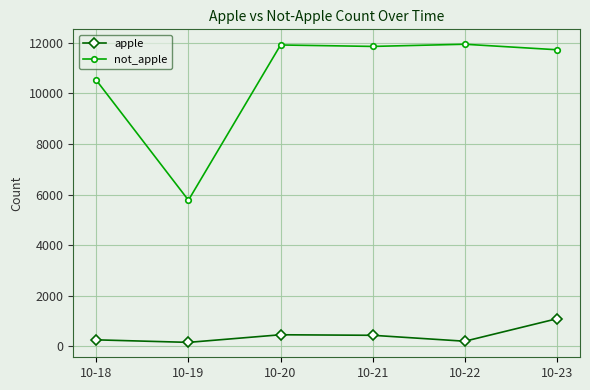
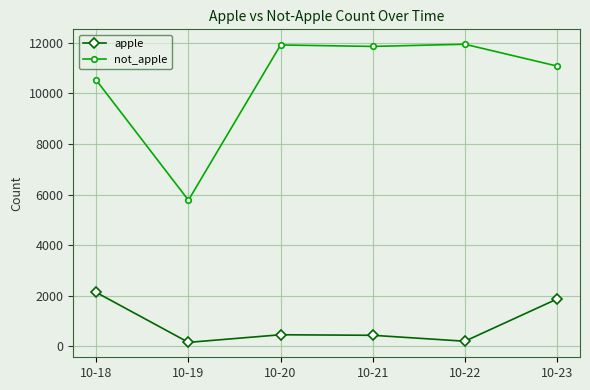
  {
    "apple": {
-     "10-18": 300,
+     "10-18": 2100,
      "10-19": 200,
      "10-20": 500,
      "10-21": 400,
      "10-22": 200,
-     "10-23": 1100
+     "10-23": 1900
    },
    "not_apple": {
      "10-18": 10500,
      "10-19": 5800,
      "10-20": 11900,
      "10-21": 11900,
      "10-22": 11900,
-     "10-23": 11700
+     "10-23": 11100
    }
  }
